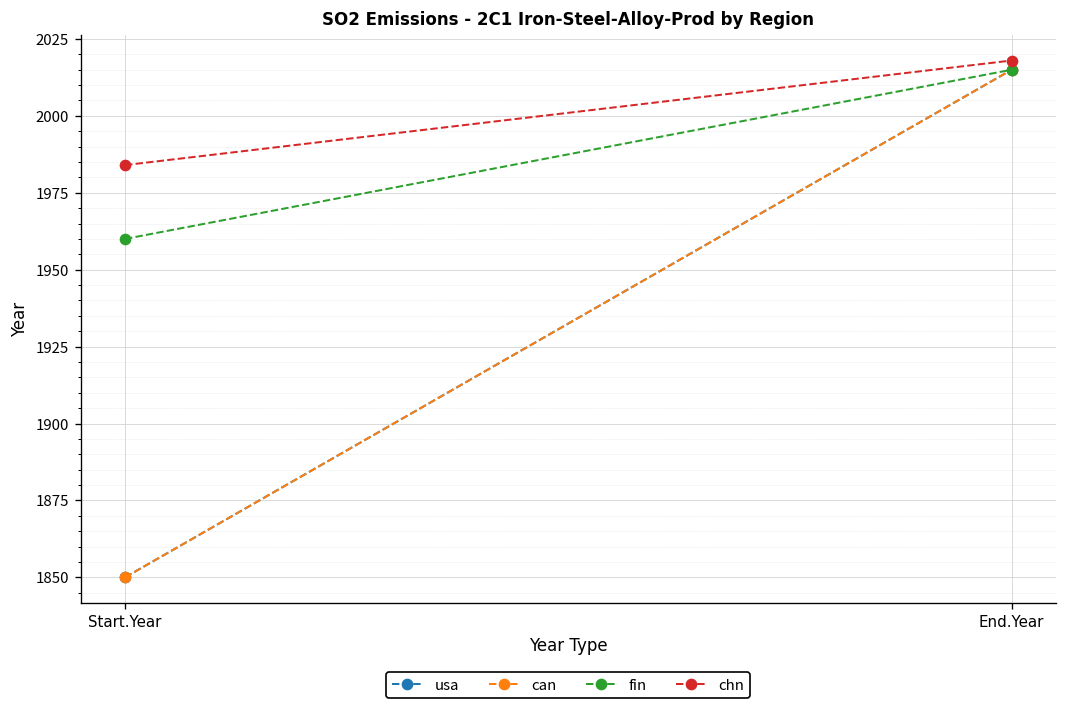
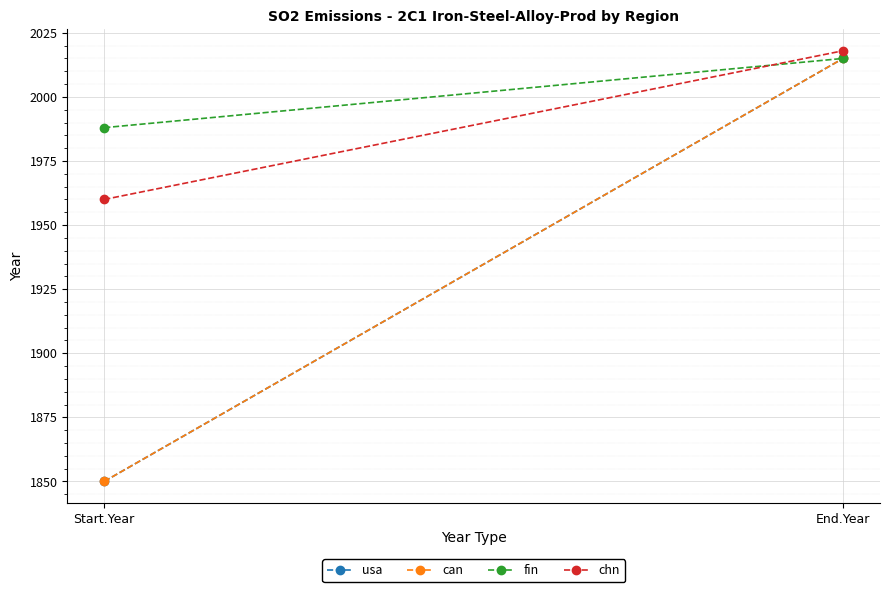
  {
    "can": {
      "Start.Year": 1850
    },
    "fin": {
-     "Start.Year": 1960
+     "Start.Year": 1988
    },
    "chn": {
-     "Start.Year": 1984,
+     "Start.Year": 1960,
      "End.Year": 2018
    }
  }
